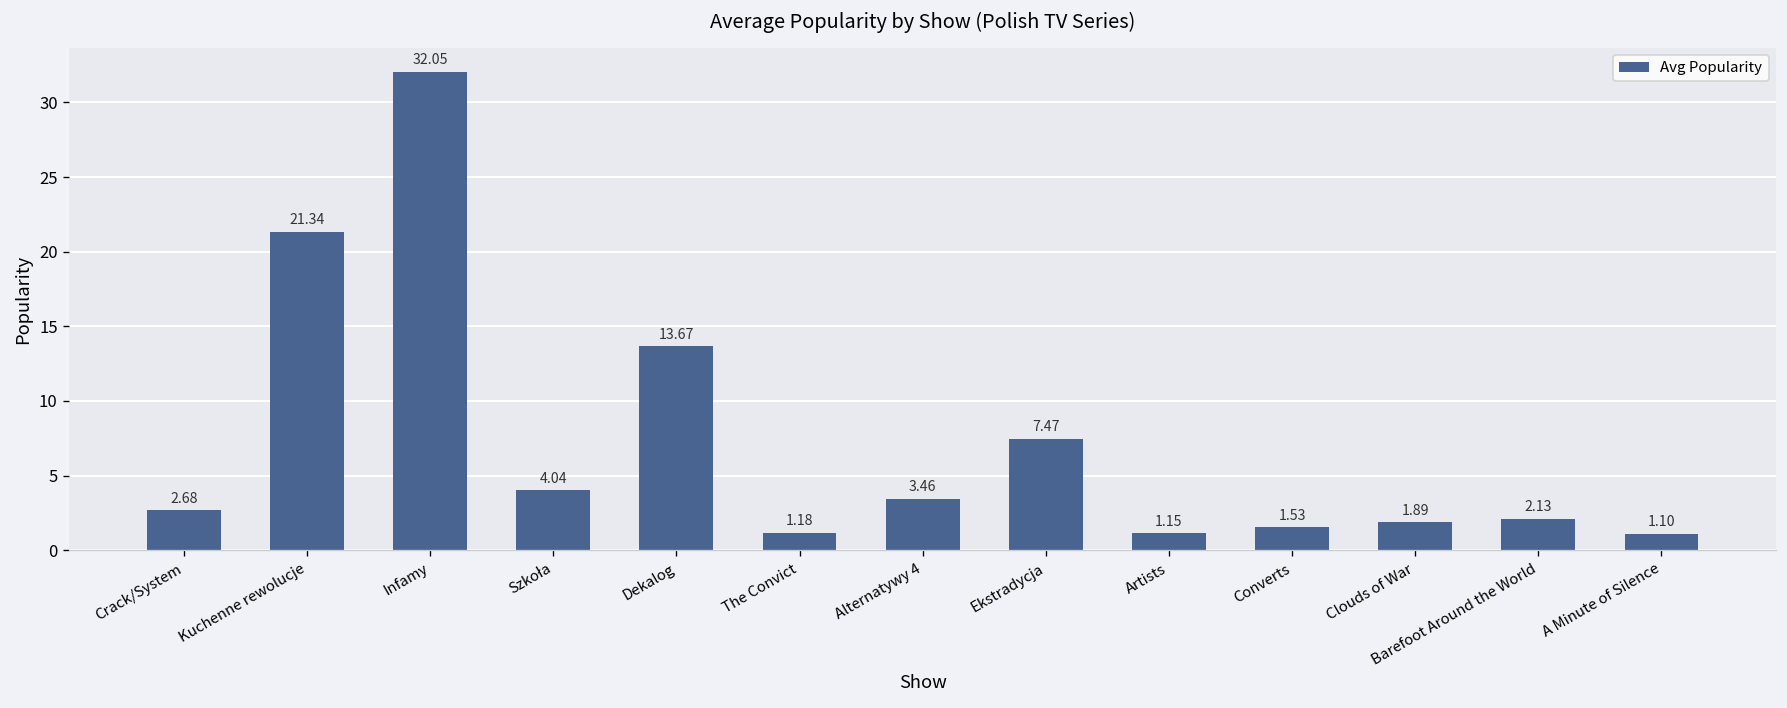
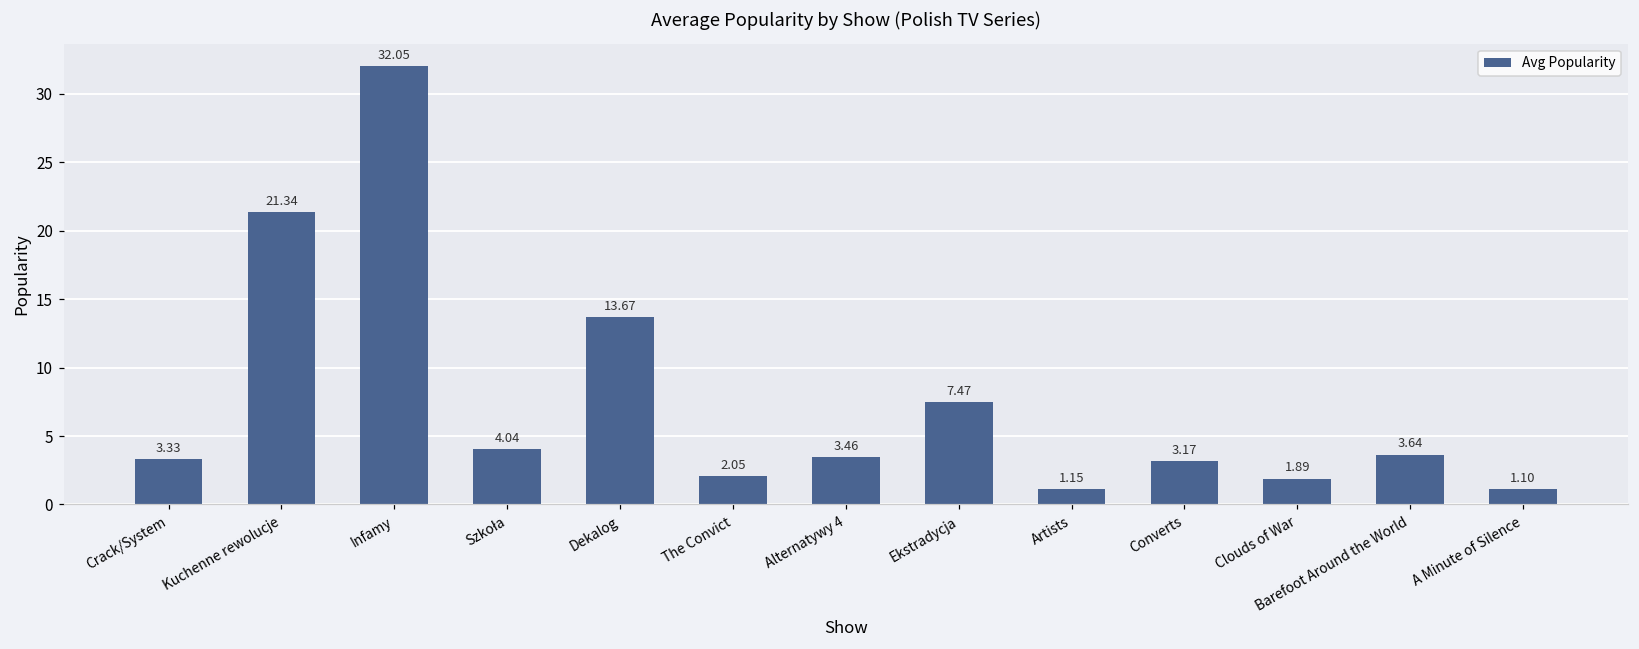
  {
-   "Crack/System": 2.68,
+   "Crack/System": 3.33,
    "Kuchenne rewolucje": 21.34,
    "Infamy": 32.05,
    "Szkoła": 4.04,
    "Dekalog": 13.67,
-   "The Convict": 1.18,
+   "The Convict": 2.05,
    "Alternatywy 4": 3.46,
    "Ekstradycja": 7.47,
    "Artists": 1.15,
-   "Converts": 1.53,
+   "Converts": 3.17,
    "Clouds of War": 1.89,
-   "Barefoot Around the World": 2.13,
+   "Barefoot Around the World": 3.64,
    "A Minute of Silence": 1.10
  }
